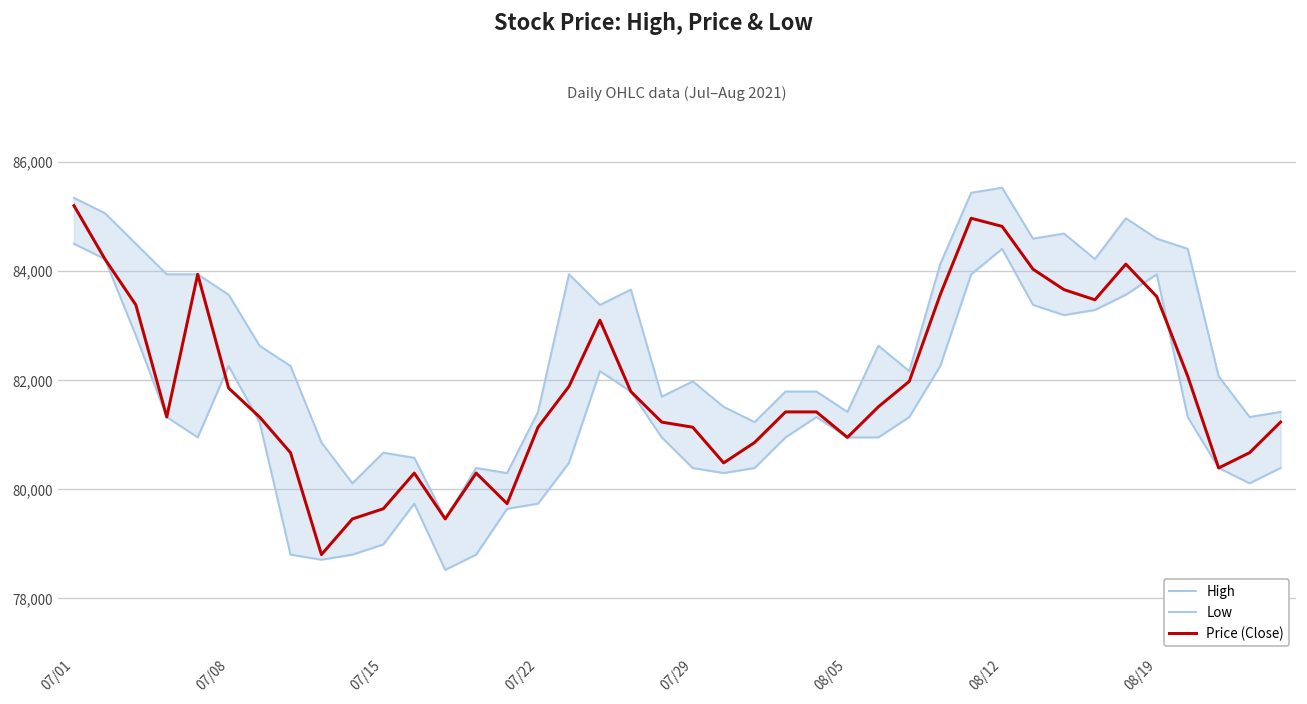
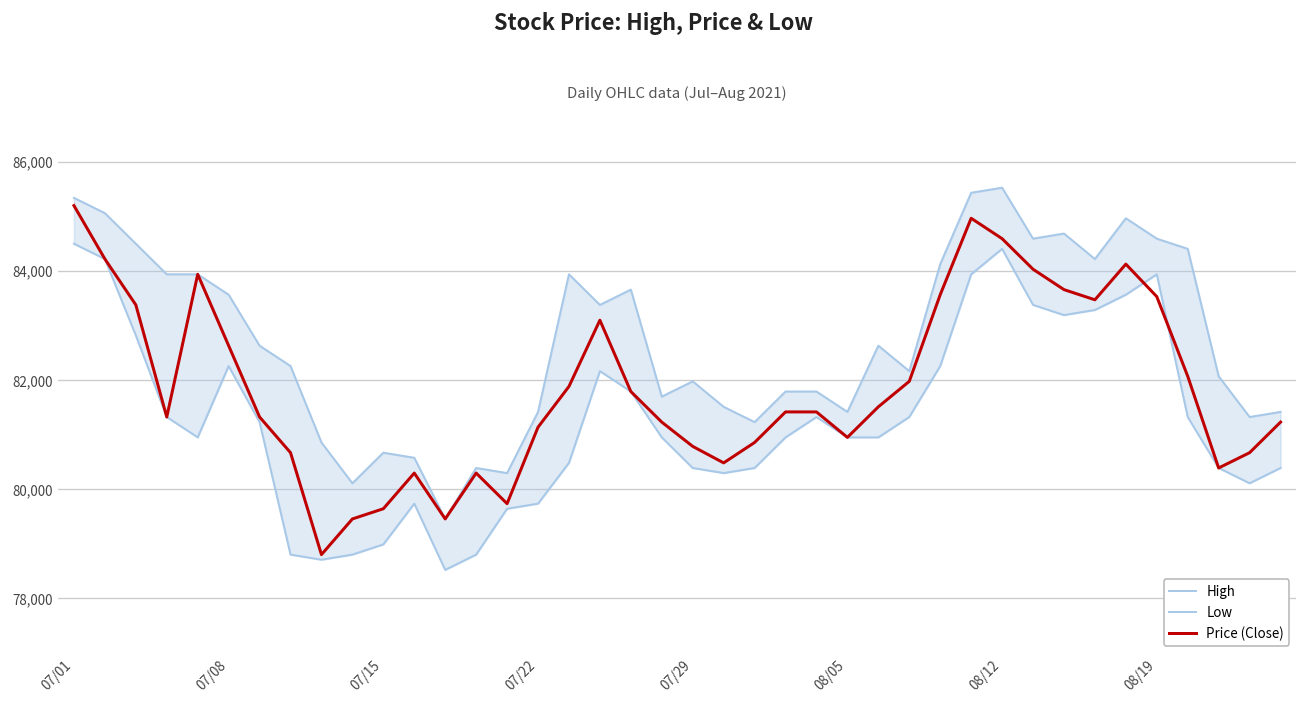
  {
    "Price (Close)": {
      "07/01": "85,200",
-     "07/08": "81,900",
+     "07/08": "82,600",
      "07/15": "79,600",
      "07/22": "81,100",
-     "07/29": "81,100",
-     "08/12": "84,800",
+     "07/29": "80,800",
+     "08/12": "84,600",
      "08/19": "83,500"
    }
  }
